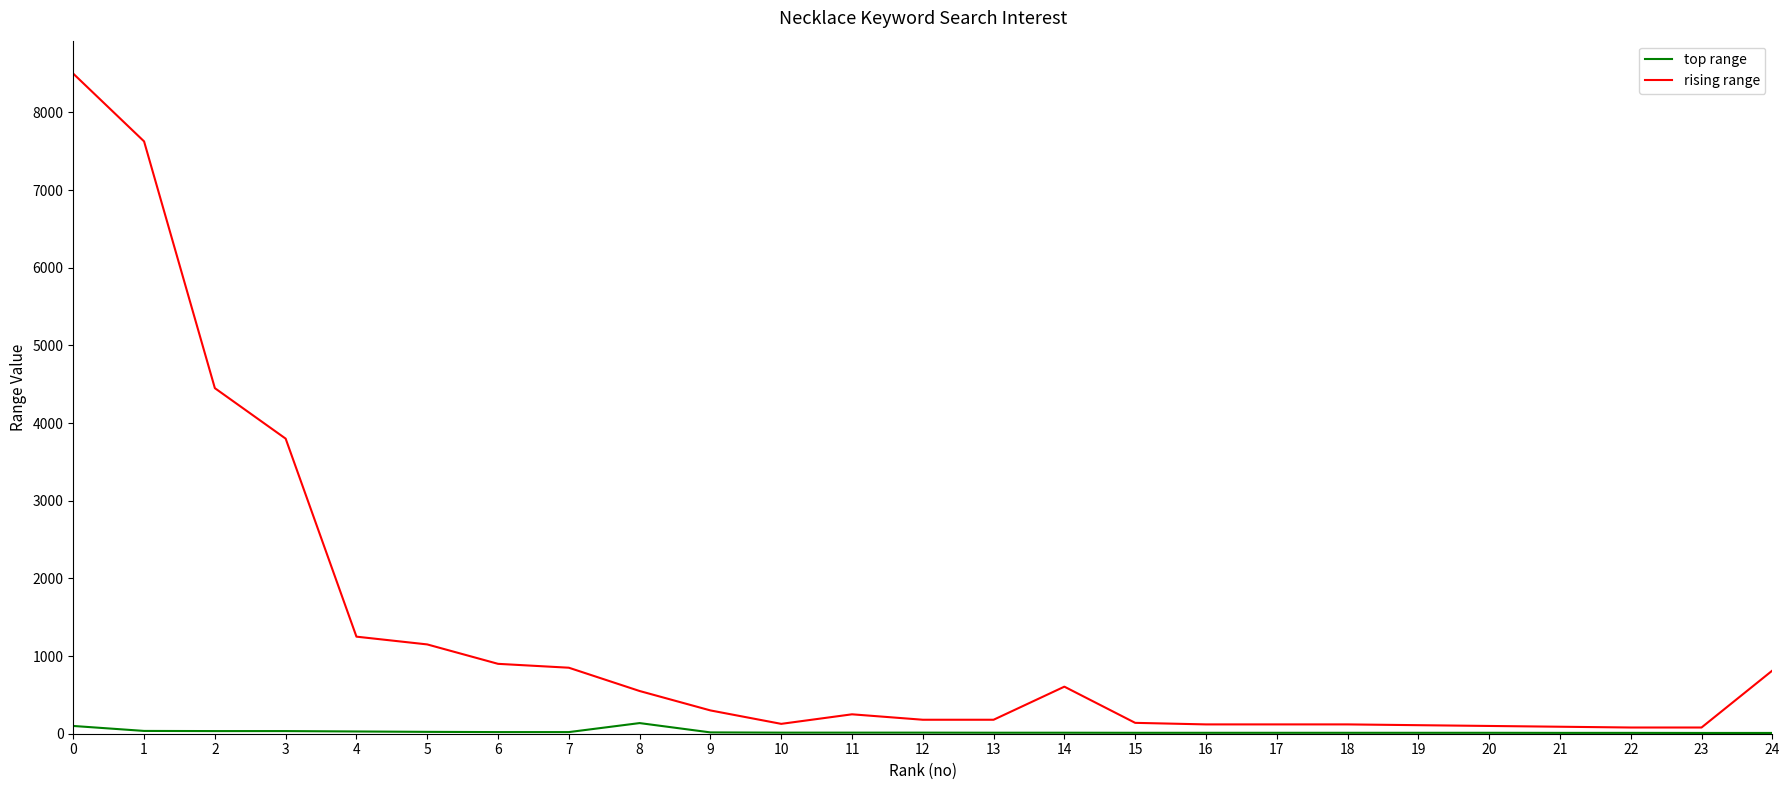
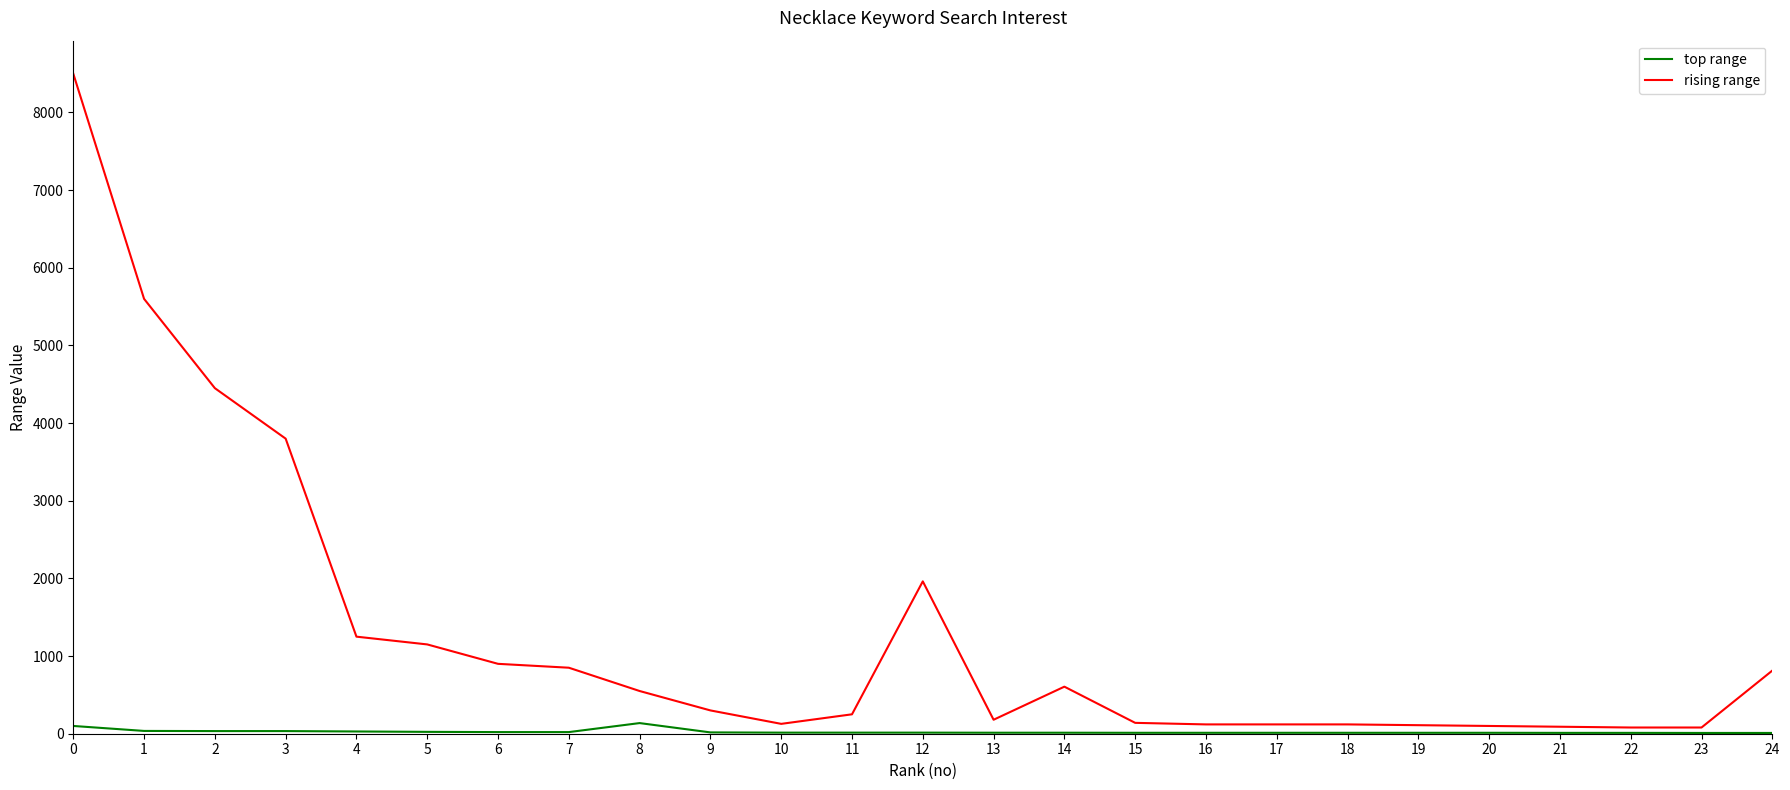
  {
    "top range": {
      "0": 100,
      "1": 0,
      "2": 0,
      "3": 0,
      "4": 0,
      "5": 0,
      "6": 0,
      "7": 0,
      "8": 100,
      "9": 0,
      "10": 0,
      "11": 0,
      "12": 0,
      "13": 0,
      "14": 0,
      "15": 0,
      "16": 0,
      "17": 0,
      "18": 0,
      "19": 0,
      "20": 0,
      "21": 0,
      "22": 0,
      "23": 0,
      "24": 0
    },
    "rising range": {
      "0": 8500,
-     "1": 7600,
+     "1": 5600,
      "2": 4500,
      "3": 3800,
      "4": 1300,
      "5": 1200,
      "6": 900,
      "7": 900,
      "8": 600,
      "9": 300,
      "10": 100,
      "11": 300,
-     "12": 200,
+     "12": 2000,
      "13": 200,
      "14": 600,
      "15": 100,
      "16": 100,
      "17": 100,
      "18": 100,
      "19": 100,
      "20": 100,
      "21": 100,
      "22": 100,
      "23": 100,
      "24": 800
    }
  }
